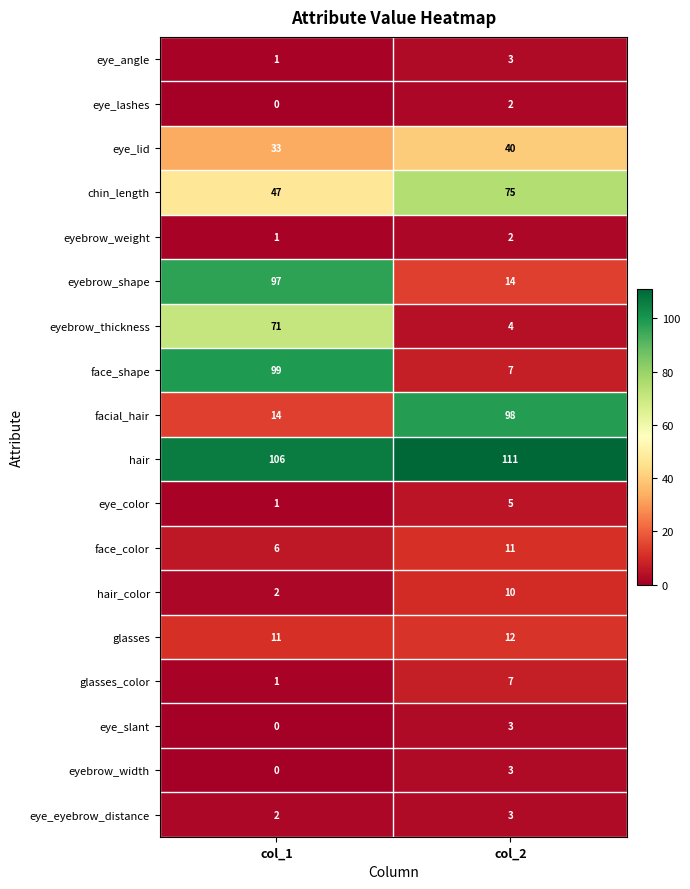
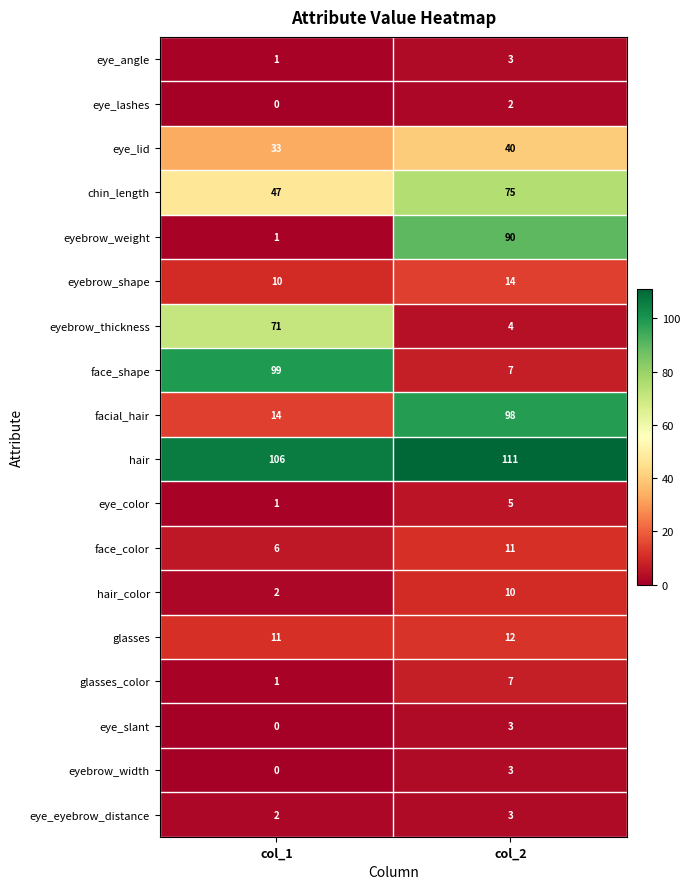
  {
    "eye_angle": {
      "col_1": 1,
      "col_2": 3
    },
    "eye_lashes": {
      "col_1": 0,
      "col_2": 2
    },
    "eye_lid": {
      "col_1": 33,
      "col_2": 40
    },
    "chin_length": {
      "col_1": 47,
      "col_2": 75
    },
    "eyebrow_weight": {
      "col_1": 1,
-     "col_2": 2
+     "col_2": 90
    },
    "eyebrow_shape": {
-     "col_1": 97,
+     "col_1": 10,
      "col_2": 14
    },
    "eyebrow_thickness": {
      "col_1": 71,
      "col_2": 4
    },
    "face_shape": {
      "col_1": 99,
      "col_2": 7
    },
    "facial_hair": {
      "col_1": 14,
      "col_2": 98
    },
    "hair": {
      "col_1": 106,
      "col_2": 111
    },
    "eye_color": {
      "col_1": 1,
      "col_2": 5
    },
    "face_color": {
      "col_1": 6,
      "col_2": 11
    },
    "hair_color": {
      "col_1": 2,
      "col_2": 10
    },
    "glasses": {
      "col_1": 11,
      "col_2": 12
    },
    "glasses_color": {
      "col_1": 1,
      "col_2": 7
    },
    "eye_slant": {
      "col_1": 0,
      "col_2": 3
    },
    "eyebrow_width": {
      "col_1": 0,
      "col_2": 3
    },
    "eye_eyebrow_distance": {
      "col_1": 2,
      "col_2": 3
    }
  }
